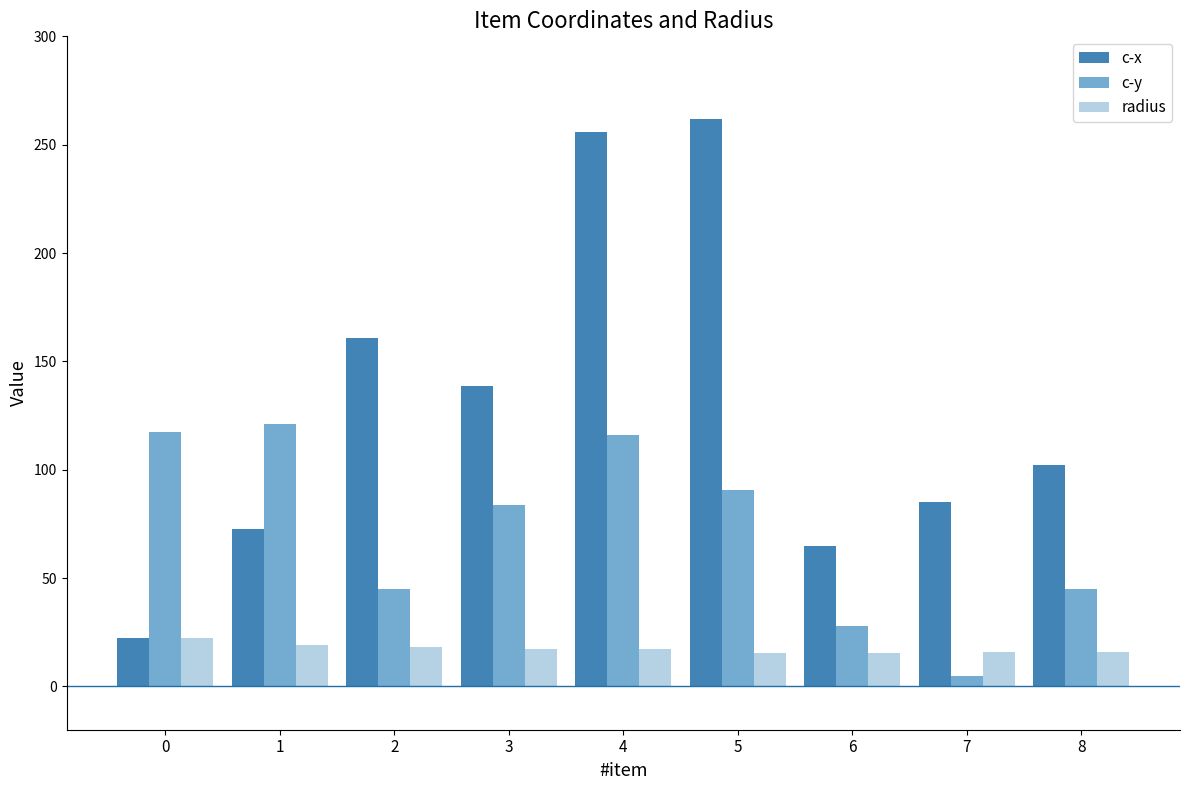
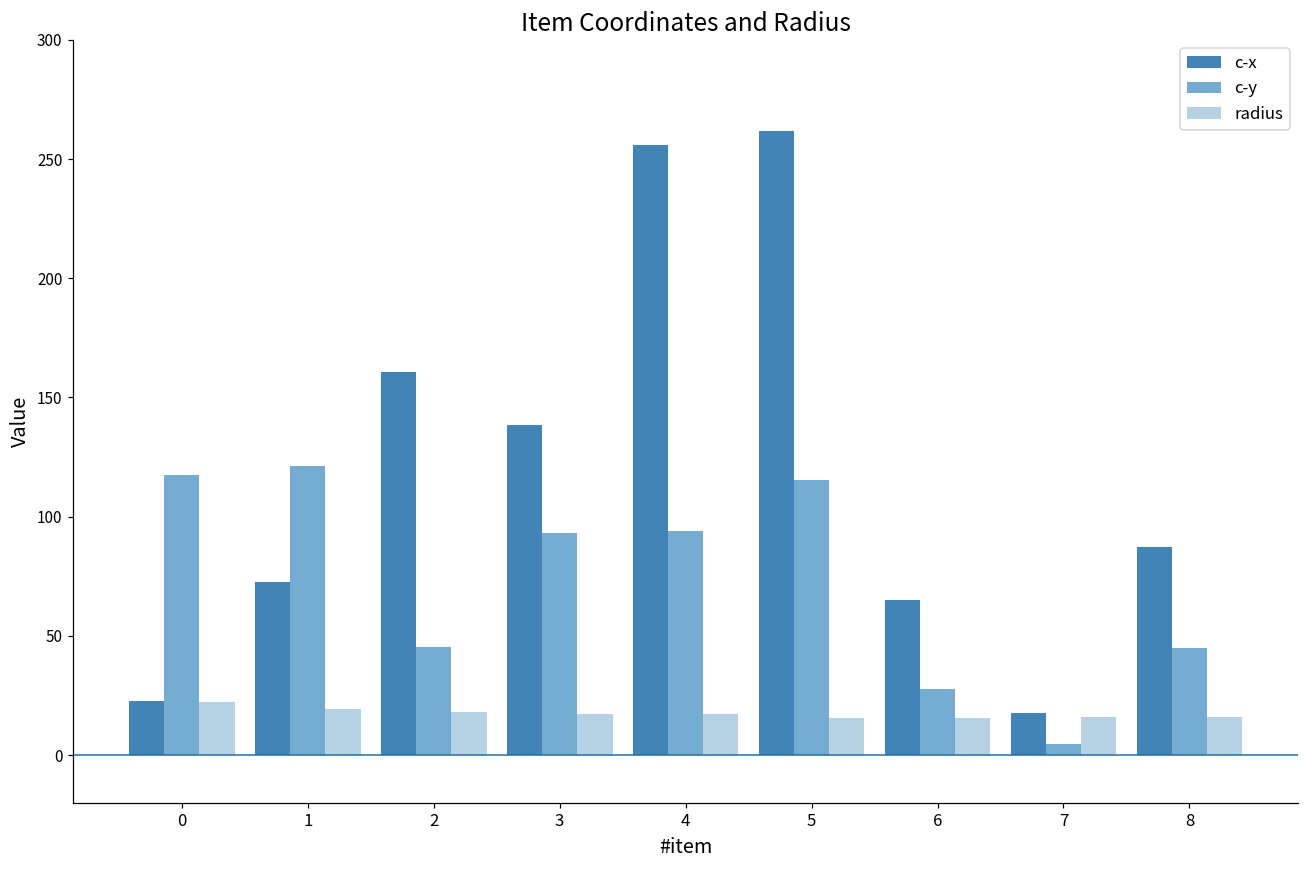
  {
    "c-x": {
      "0": 23,
      "1": 73,
      "2": 161,
      "3": 138,
      "4": 256,
      "5": 262,
      "6": 65,
-     "7": 85,
-     "8": 102
+     "7": 18,
+     "8": 87
    },
    "c-y": {
      "0": 117,
      "1": 121,
      "2": 45,
-     "3": 84,
-     "4": 116,
-     "5": 91,
+     "3": 93,
+     "4": 94,
+     "5": 115,
      "6": 28,
      "7": 5,
      "8": 45
    },
    "radius": {
      "0": 22,
      "1": 19,
      "2": 18,
      "3": 17,
      "4": 17,
      "5": 15,
      "6": 15,
      "7": 16,
      "8": 16
    }
  }
